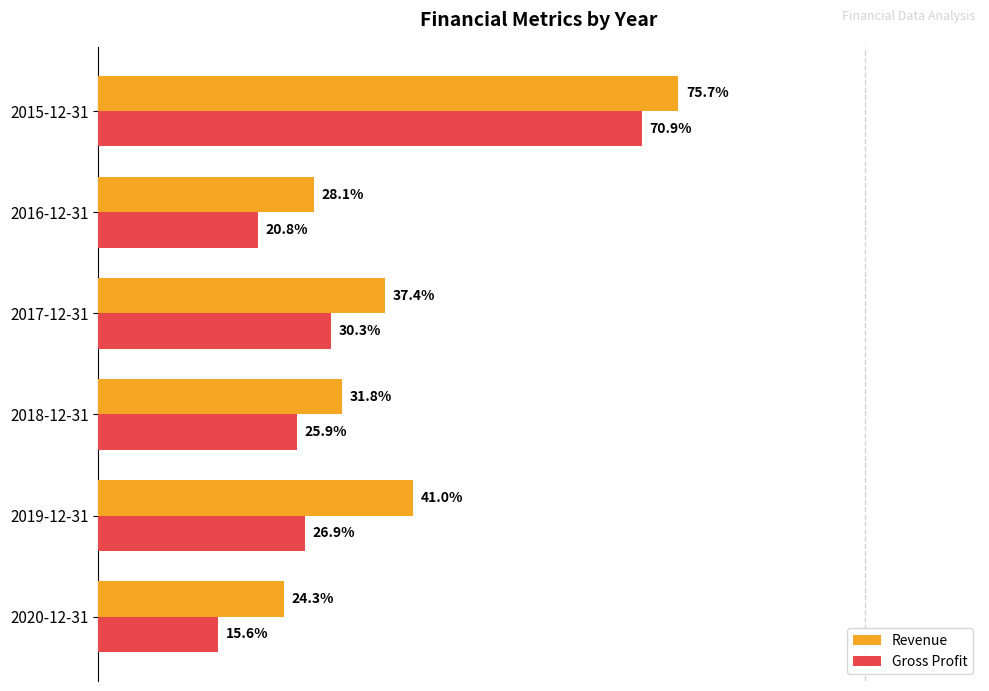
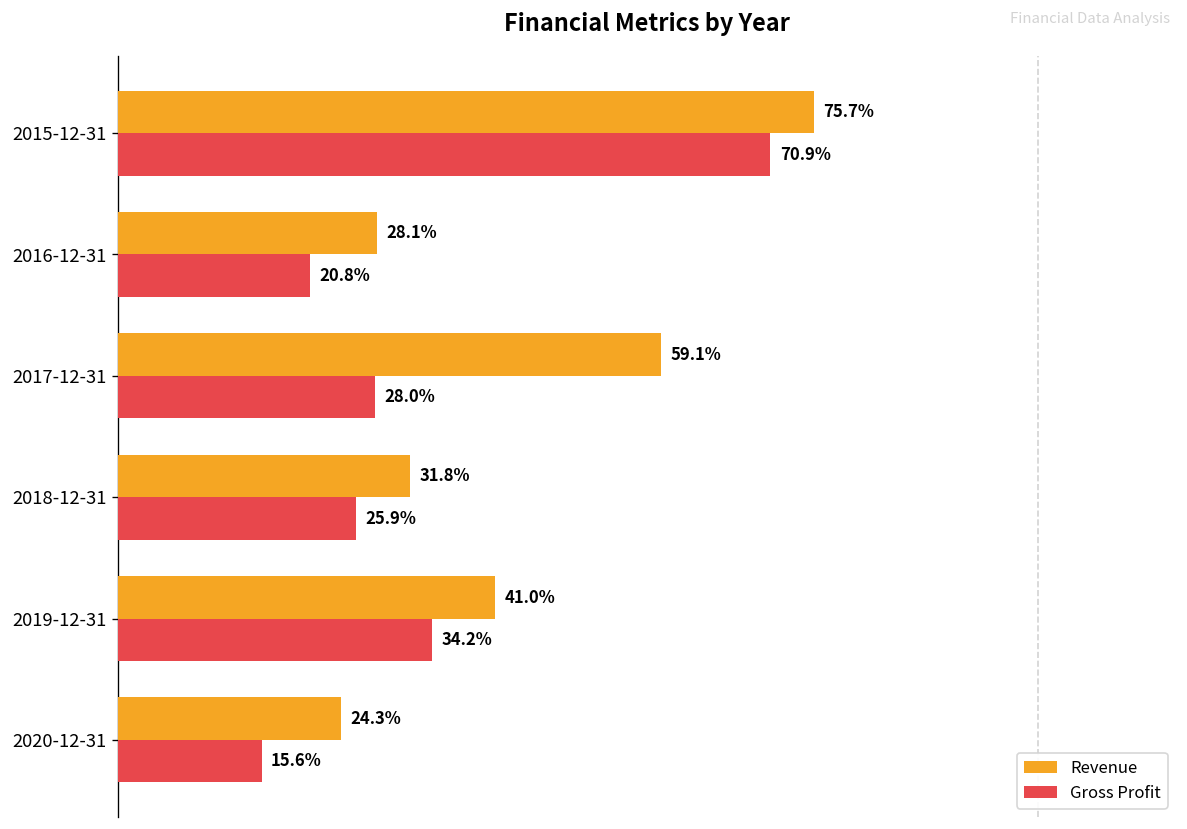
  {
    "Revenue": {
      "2015-12-31": "75.7%",
      "2016-12-31": "28.1%",
-     "2017-12-31": "37.4%",
+     "2017-12-31": "59.1%",
      "2018-12-31": "31.8%",
      "2019-12-31": "41.0%",
      "2020-12-31": "24.3%"
    },
    "Gross Profit": {
      "2015-12-31": "70.9%",
      "2016-12-31": "20.8%",
-     "2017-12-31": "30.3%",
+     "2017-12-31": "28.0%",
      "2018-12-31": "25.9%",
-     "2019-12-31": "26.9%",
+     "2019-12-31": "34.2%",
      "2020-12-31": "15.6%"
    }
  }
